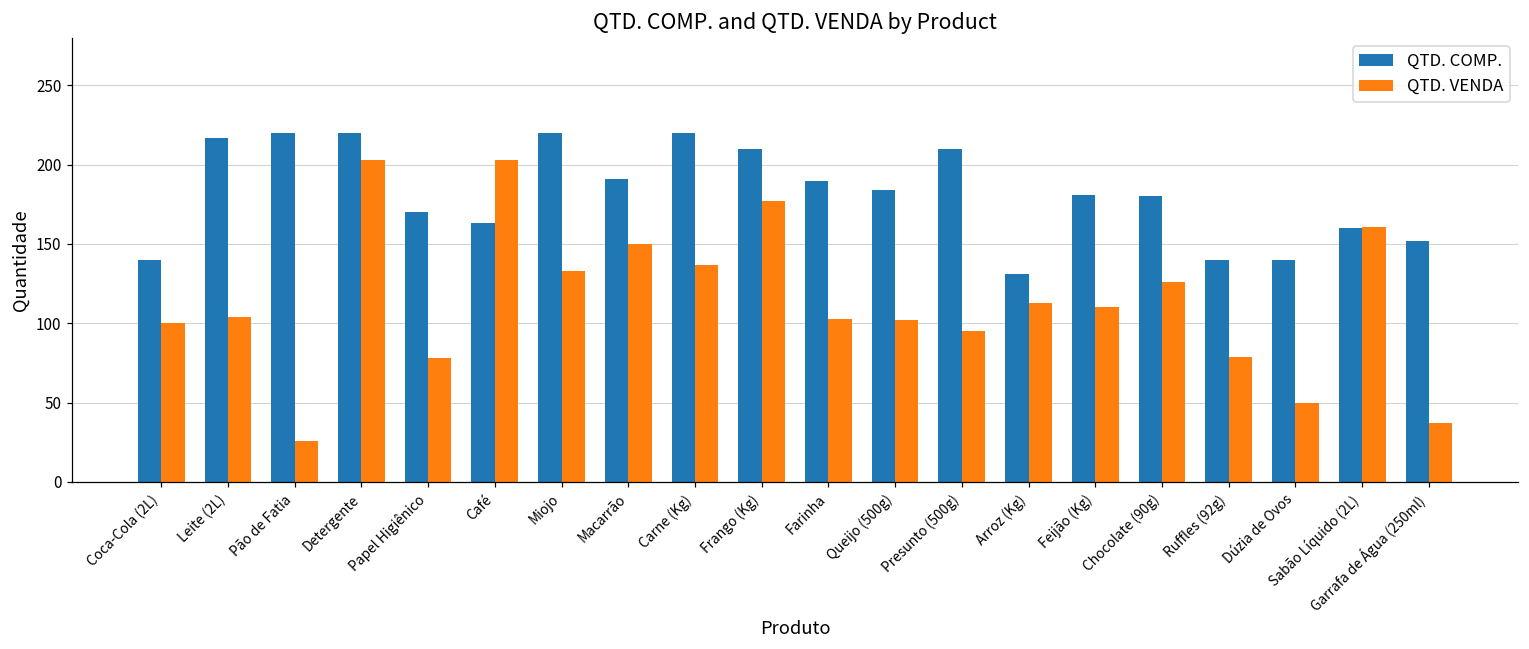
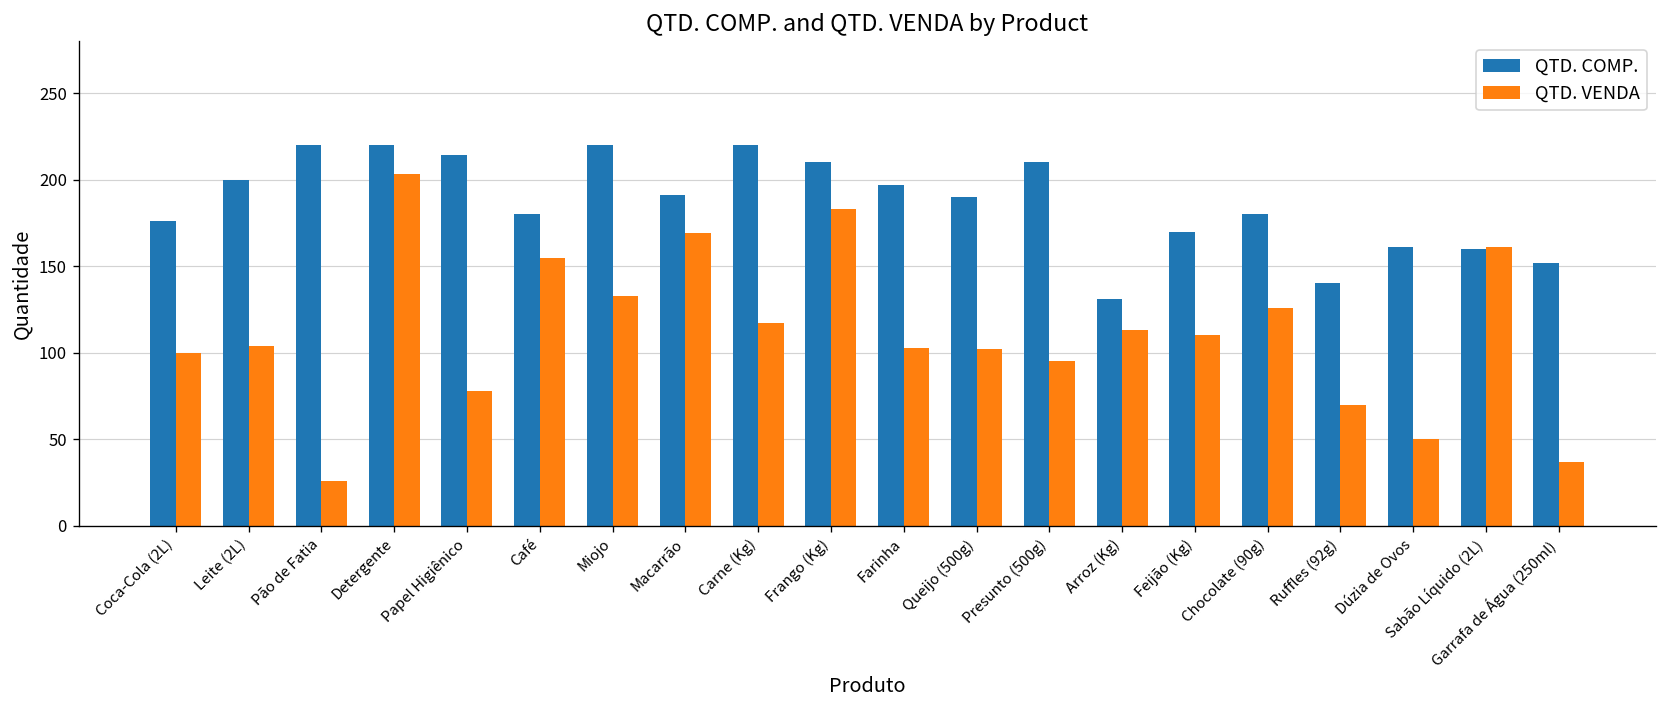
  {
    "QTD. COMP.": {
-     "Coca-Cola (2L)": 140,
-     "Leite (2L)": 217,
+     "Coca-Cola (2L)": 176,
+     "Leite (2L)": 200,
      "Pão de Fatia": 220,
      "Detergente": 220,
-     "Papel Higiênico": 170,
-     "Café": 163,
+     "Papel Higiênico": 214,
+     "Café": 180,
      "Miojo": 220,
      "Macarrão": 191,
      "Carne (Kg)": 220,
      "Frango (Kg)": 210,
-     "Farinha": 190,
-     "Queijo (500g)": 184,
+     "Farinha": 197,
+     "Queijo (500g)": 190,
      "Presunto (500g)": 210,
      "Arroz (Kg)": 131,
-     "Feijão (Kg)": 181,
+     "Feijão (Kg)": 170,
      "Chocolate (90g)": 180,
      "Ruffles (92g)": 140,
-     "Dúzia de Ovos": 140,
+     "Dúzia de Ovos": 161,
      "Sabão Líquido (2L)": 160,
      "Garrafa de Água (250ml)": 152
    },
    "QTD. VENDA": {
      "Coca-Cola (2L)": 100,
      "Leite (2L)": 104,
      "Pão de Fatia": 26,
      "Detergente": 203,
      "Papel Higiênico": 78,
-     "Café": 203,
+     "Café": 155,
      "Miojo": 133,
-     "Macarrão": 150,
-     "Carne (Kg)": 137,
-     "Frango (Kg)": 177,
+     "Macarrão": 169,
+     "Carne (Kg)": 117,
+     "Frango (Kg)": 183,
      "Farinha": 103,
      "Queijo (500g)": 102,
      "Presunto (500g)": 95,
      "Arroz (Kg)": 113,
      "Feijão (Kg)": 110,
      "Chocolate (90g)": 126,
-     "Ruffles (92g)": 79,
+     "Ruffles (92g)": 70,
      "Dúzia de Ovos": 50,
      "Sabão Líquido (2L)": 161,
      "Garrafa de Água (250ml)": 37
    }
  }
